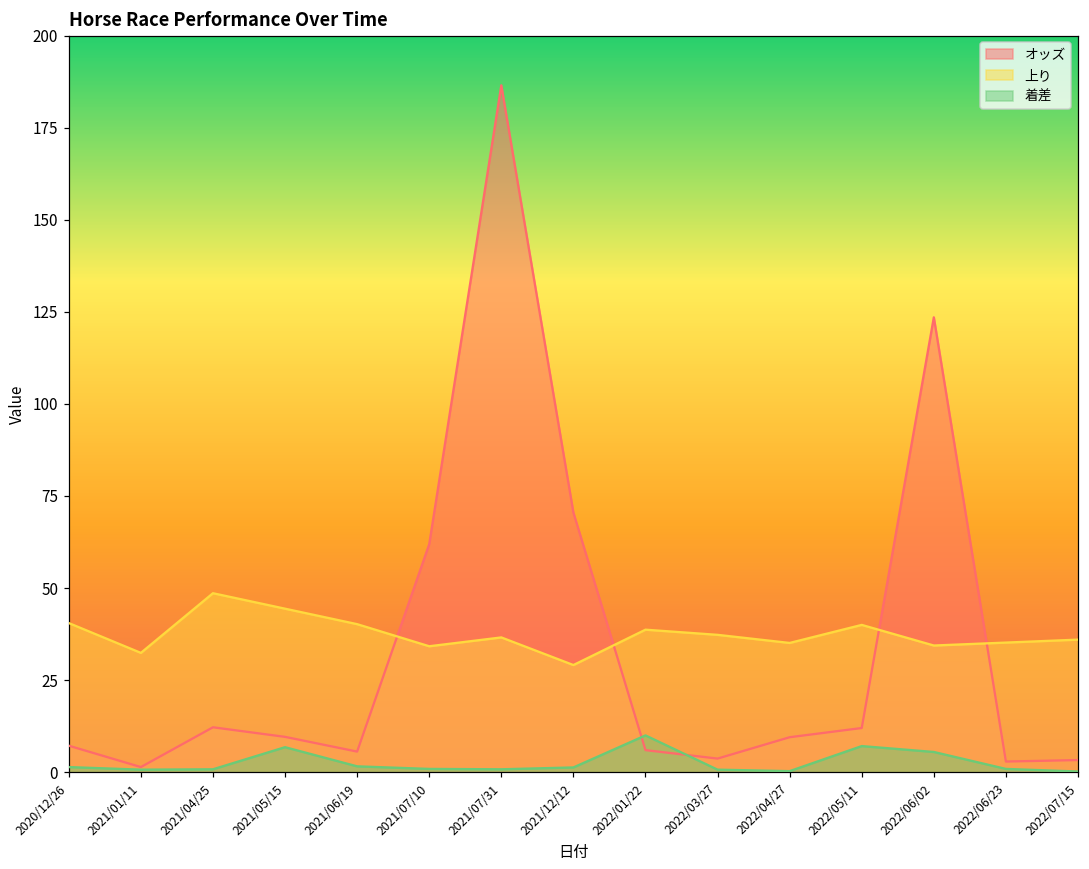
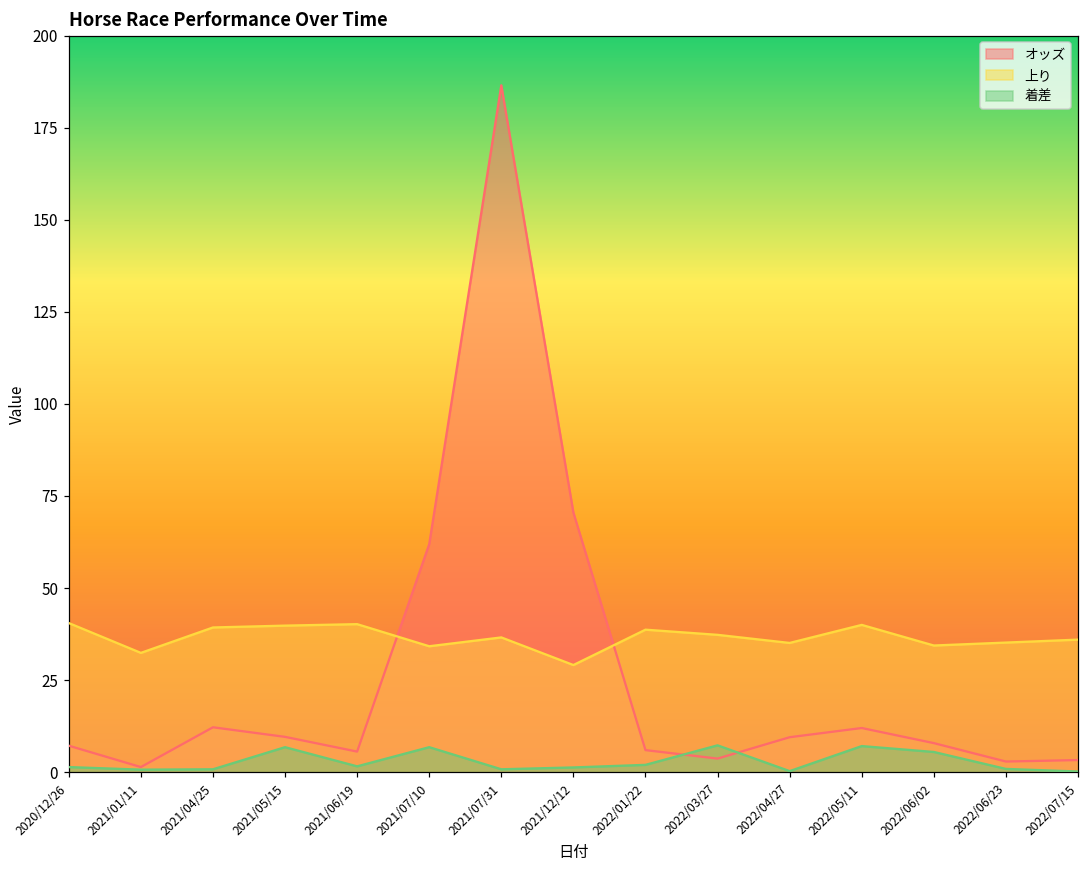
  {
    "オッズ": {
      "2020/12/26": 7,
      "2021/04/25": 12,
      "2021/05/15": 10,
      "2021/06/19": 6,
      "2021/07/10": 62,
      "2021/07/31": 187,
      "2021/12/12": 71,
      "2022/01/22": 6,
      "2022/03/27": 4,
      "2022/04/27": 10,
      "2022/05/11": 12,
-     "2022/06/02": 124,
+     "2022/06/02": 8,
      "2022/06/23": 3,
      "2022/07/15": 3
    },
    "上り": {
      "2020/12/26": 41,
      "2021/01/11": 32,
-     "2021/04/25": 49,
-     "2021/05/15": 44,
+     "2021/04/25": 39,
+     "2021/05/15": 40,
      "2021/06/19": 40,
      "2021/07/10": 34,
      "2021/07/31": 37,
      "2021/12/12": 29,
      "2022/01/22": 39,
      "2022/03/27": 37,
      "2022/04/27": 35,
      "2022/05/11": 40,
      "2022/06/02": 34,
      "2022/06/23": 35,
      "2022/07/15": 36
    },
    "着差": {
      "2020/12/26": 1,
      "2021/04/25": 1,
      "2021/05/15": 7,
      "2021/06/19": 2,
-     "2021/07/10": 1,
+     "2021/07/10": 7,
      "2021/07/31": 1,
      "2021/12/12": 1,
-     "2022/01/22": 10,
-     "2022/03/27": 1,
+     "2022/01/22": 2,
+     "2022/03/27": 7,
      "2022/04/27": 0,
      "2022/05/11": 7,
      "2022/06/02": 6,
      "2022/06/23": 1,
      "2022/07/15": 0
    }
  }
